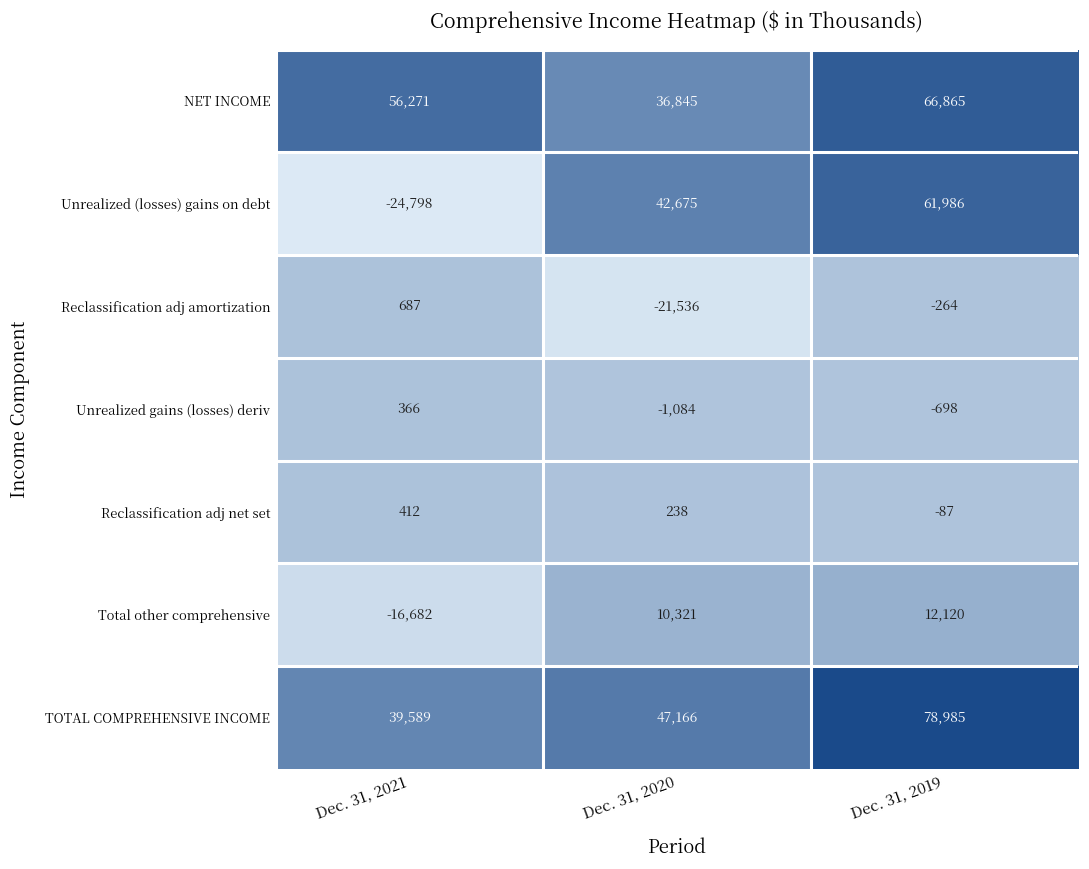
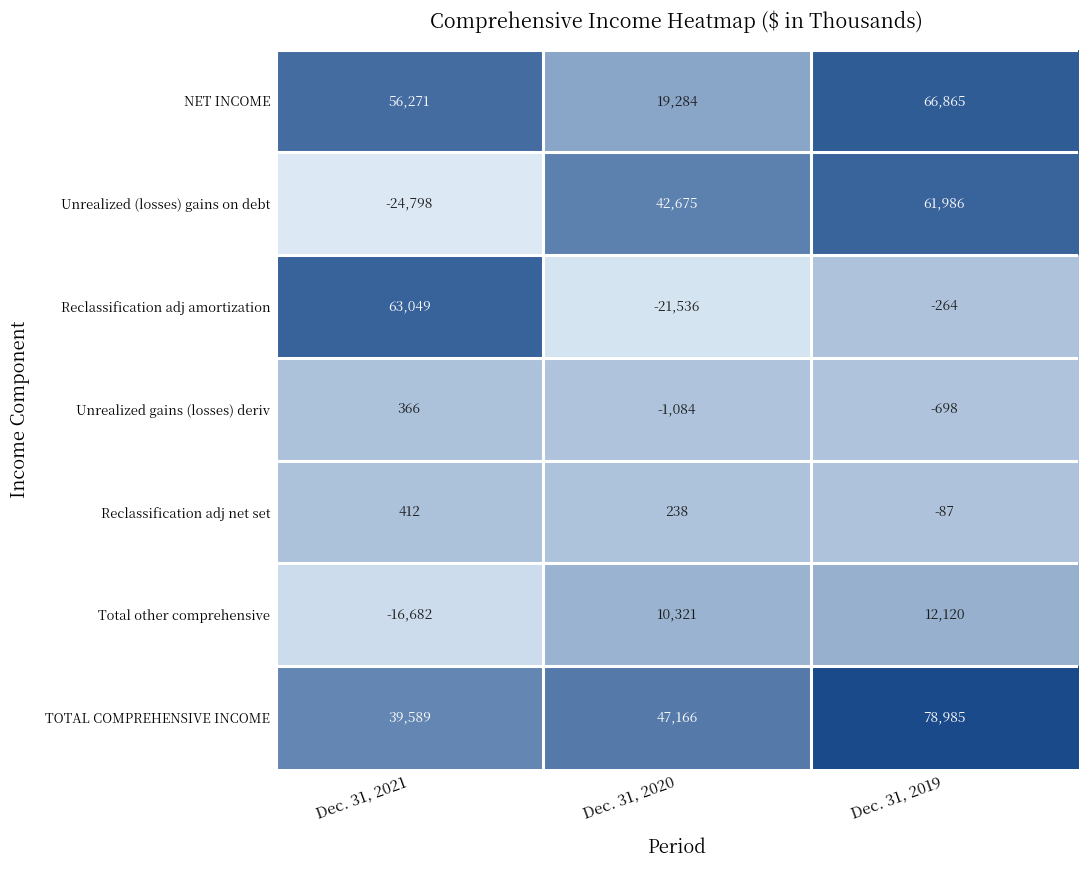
  {
    "NET INCOME": {
      "Dec. 31, 2021": "56,271",
-     "Dec. 31, 2020": "36,845",
+     "Dec. 31, 2020": "19,284",
      "Dec. 31, 2019": "66,865"
    },
    "Unrealized (losses) gains on debt": {
      "Dec. 31, 2021": "-24,798",
      "Dec. 31, 2020": "42,675",
      "Dec. 31, 2019": "61,986"
    },
    "Reclassification adj amortization": {
-     "Dec. 31, 2021": "687",
+     "Dec. 31, 2021": "63,049",
      "Dec. 31, 2020": "-21,536",
      "Dec. 31, 2019": "-264"
    },
    "Unrealized gains (losses) deriv": {
      "Dec. 31, 2021": "366",
      "Dec. 31, 2020": "-1,084",
      "Dec. 31, 2019": "-698"
    },
    "Reclassification adj net set": {
      "Dec. 31, 2021": "412",
      "Dec. 31, 2020": "238",
      "Dec. 31, 2019": "-87"
    },
    "Total other comprehensive": {
      "Dec. 31, 2021": "-16,682",
      "Dec. 31, 2020": "10,321",
      "Dec. 31, 2019": "12,120"
    },
    "TOTAL COMPREHENSIVE INCOME": {
      "Dec. 31, 2021": "39,589",
      "Dec. 31, 2020": "47,166",
      "Dec. 31, 2019": "78,985"
    }
  }
